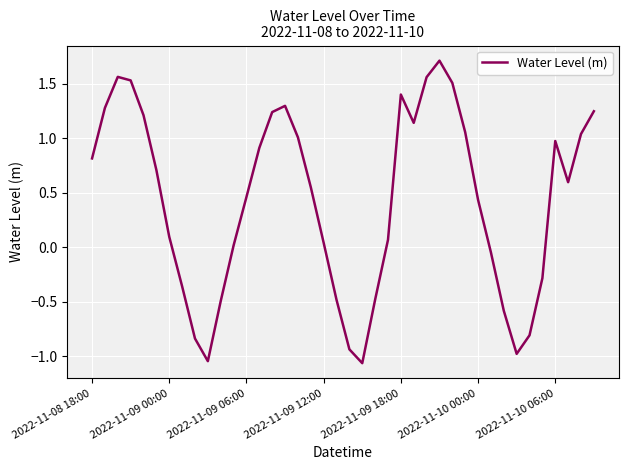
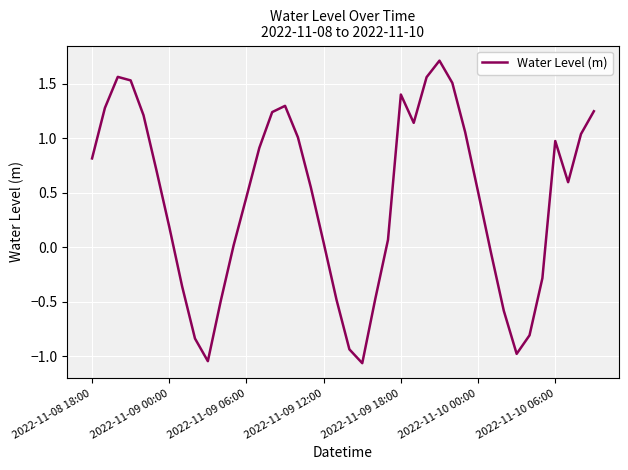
  {
    "2022-11-08 18:00": 0.82,
-   "2022-11-09 00:00": 0.10,
+   "2022-11-09 00:00": 0.19,
    "2022-11-09 06:00": 0.46,
    "2022-11-09 12:00": 0.04,
    "2022-11-09 18:00": 1.40,
-   "2022-11-10 00:00": 0.44,
+   "2022-11-10 00:00": 0.51,
    "2022-11-10 06:00": 0.98
  }
